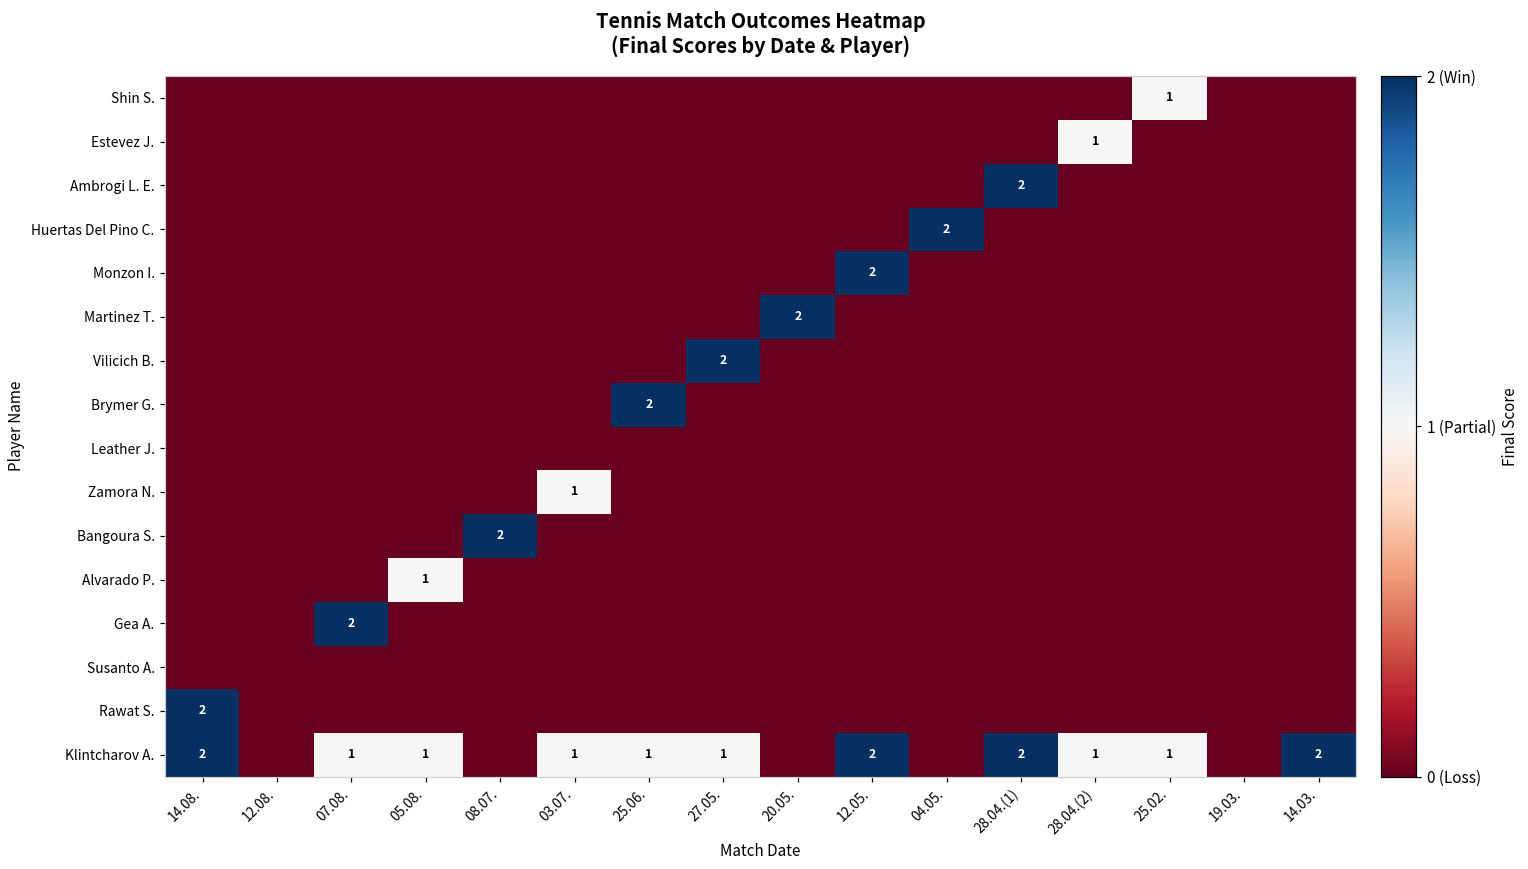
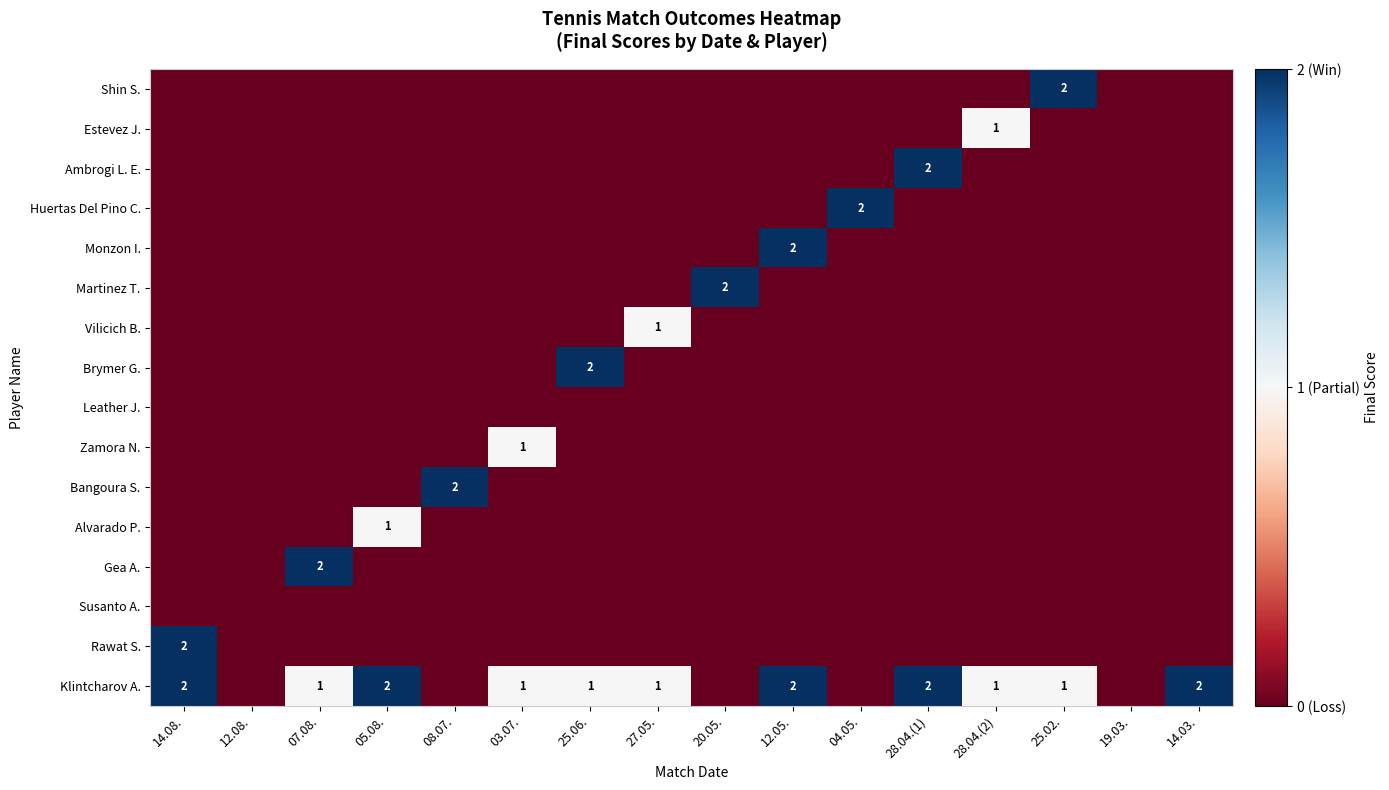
  {
    "Shin S.": {
-     "25.02.": 1
+     "25.02.": 2
    },
    "Estevez J.": {
      "28.04.(2)": 1
    },
    "Ambrogi L. E.": {
      "28.04.(1)": 2
    },
    "Huertas Del Pino C.": {
      "04.05.": 2
    },
    "Monzon I.": {
      "12.05.": 2
    },
    "Martinez T.": {
      "20.05.": 2
    },
    "Vilicich B.": {
-     "27.05.": 2
+     "27.05.": 1
    },
    "Brymer G.": {
      "25.06.": 2
    },
    "Zamora N.": {
      "03.07.": 1
    },
    "Bangoura S.": {
      "08.07.": 2
    },
    "Alvarado P.": {
      "05.08.": 1
    },
    "Gea A.": {
      "07.08.": 2
    },
    "Rawat S.": {
      "14.08.": 2
    },
    "Klintcharov A.": {
      "14.08.": 2,
      "07.08.": 1,
-     "05.08.": 1,
+     "05.08.": 2,
      "03.07.": 1,
      "25.06.": 1,
      "27.05.": 1,
      "12.05.": 2,
      "28.04.(1)": 2,
      "28.04.(2)": 1,
      "25.02.": 1,
      "14.03.": 2
    }
  }
